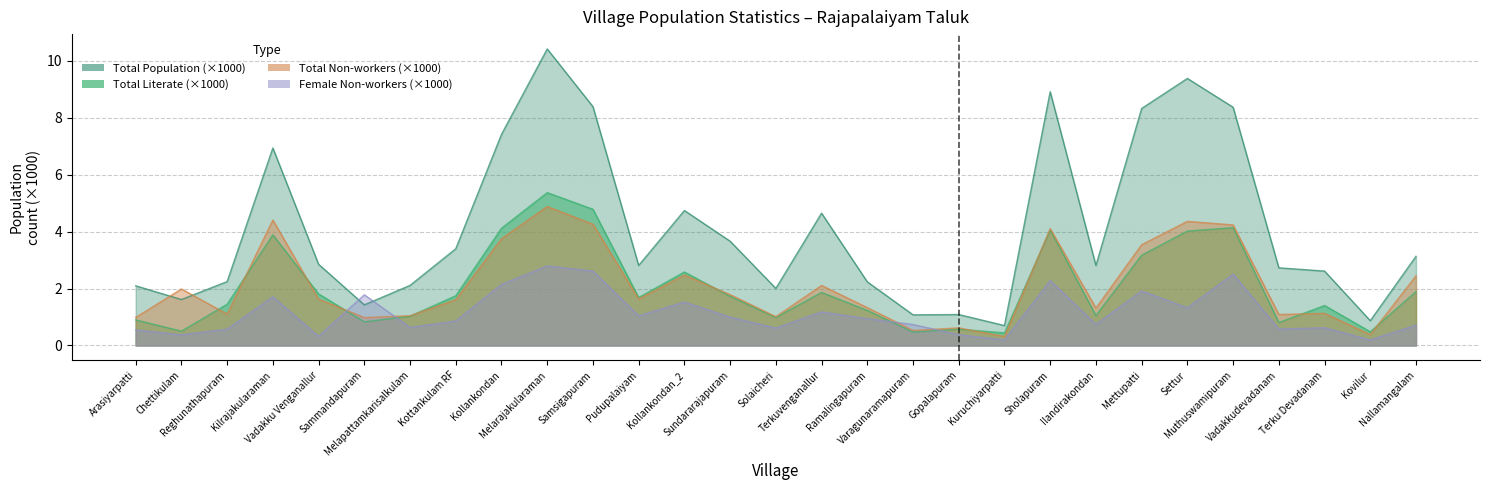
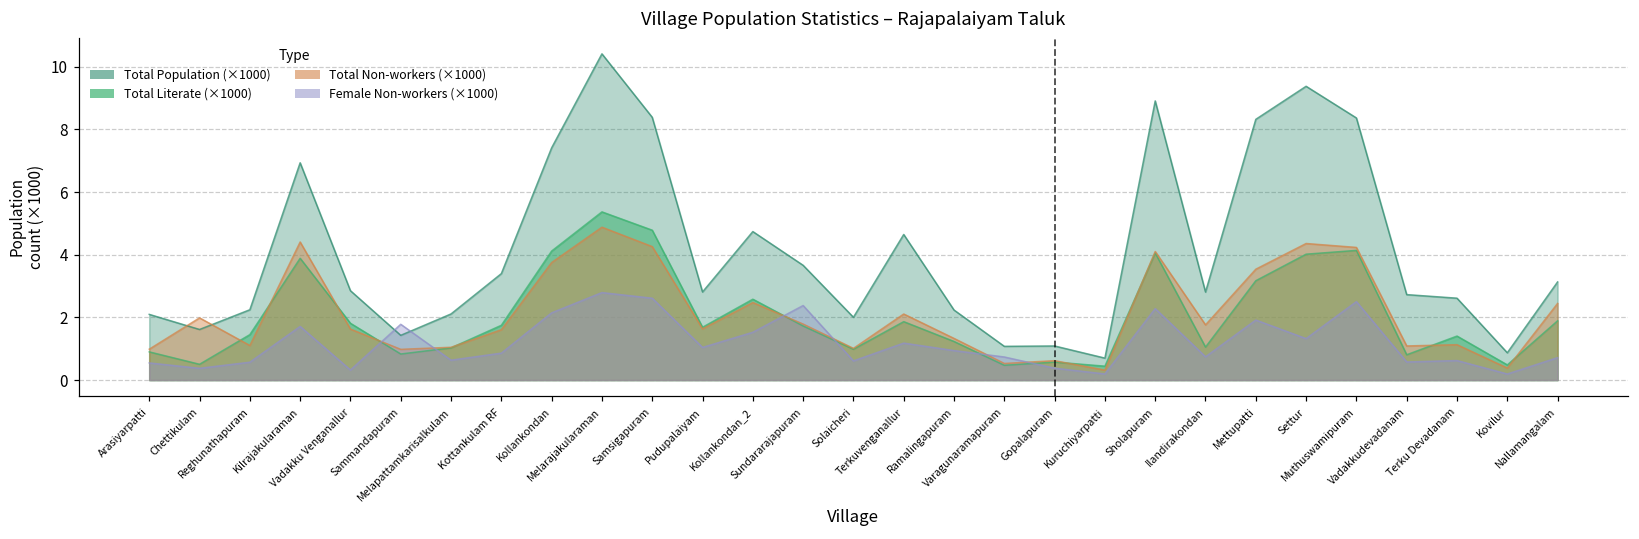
  {
    "Total Non-workers (×1000)": {
      "Chettikulam": 2.0,
      "Reghunathapuram": 1.1,
      "Kilrajakularaman": 4.4,
      "Vadakku Venganallur": 1.6,
      "Sammandapuram": 1.0,
      "Kottankulam RF": 1.6,
      "Kollankondan": 3.8,
      "Melarajakularaman": 4.9,
      "Samsigapuram": 4.3,
      "Kollankondan_2": 2.5,
      "Terkuvenganallur": 2.1,
      "Ramalingapuram": 1.3,
      "Kuruchiyarpatti": 0.3,
-     "Ilandirakondan": 1.3,
+     "Ilandirakondan": 1.8,
      "Mettupatti": 3.5,
      "Settur": 4.4,
      "Muthuswamipuram": 4.2,
      "Vadakkudevadanam": 1.1,
      "Terku Devadanam": 1.1,
      "Kovilur": 0.4,
      "Nallamangalam": 2.4
    },
    "Female Non-workers (×1000)": {
      "Arasiyarpatti": 0.5,
      "Chettikulam": 0.4,
      "Reghunathapuram": 0.6,
      "Kilrajakularaman": 1.7,
      "Vadakku Venganallur": 0.3,
      "Sammandapuram": 1.8,
      "Melapattamkarisalkulam": 0.6,
      "Kottankulam RF": 0.9,
      "Kollankondan": 2.1,
      "Melarajakularaman": 2.8,
      "Samsigapuram": 2.6,
      "Pudupalaiyam": 1.0,
      "Kollankondan_2": 1.5,
-     "Sundararajapuram": 1.0,
+     "Sundararajapuram": 2.4,
      "Solaicheri": 0.6,
      "Terkuvenganallur": 1.2,
      "Ramalingapuram": 0.9,
      "Varagunaramapuram": 0.7,
      "Gopalapuram": 0.4,
      "Kuruchiyarpatti": 0.2,
      "Sholapuram": 2.3,
      "Ilandirakondan": 0.7,
      "Mettupatti": 1.9,
      "Settur": 1.3,
      "Muthuswamipuram": 2.5,
      "Vadakkudevadanam": 0.6,
      "Terku Devadanam": 0.6,
      "Kovilur": 0.2,
      "Nallamangalam": 0.7
    }
  }
